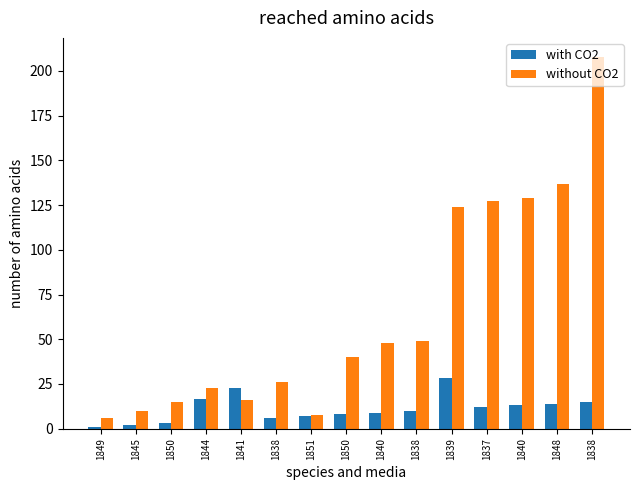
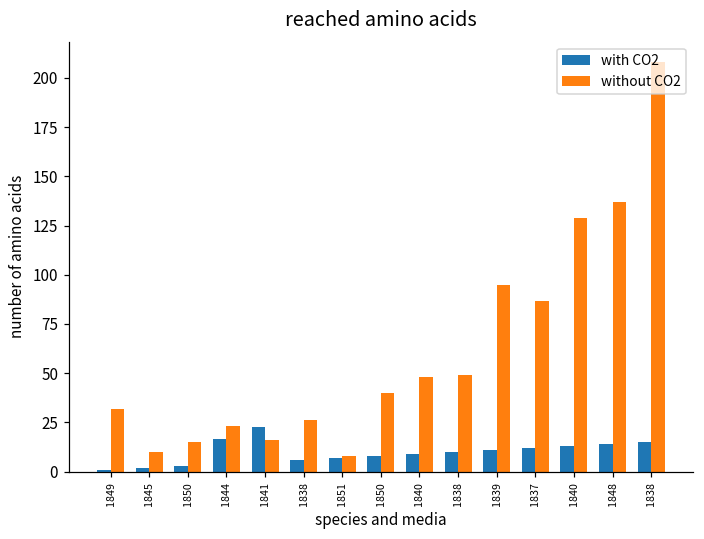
  {
    "with CO2": {
      "1845": 2,
      "1844": 17,
      "1841": 23,
      "1851": 7,
-     "1839": 29,
+     "1839": 11,
      "1837": 12,
      "1848": 14
    },
    "without CO2": {
-     "1849": 6,
+     "1849": 32,
      "1845": 10,
      "1844": 23,
      "1841": 16,
      "1851": 8,
-     "1839": 124,
-     "1837": 127,
+     "1839": 95,
+     "1837": 87,
      "1848": 137
    }
  }
